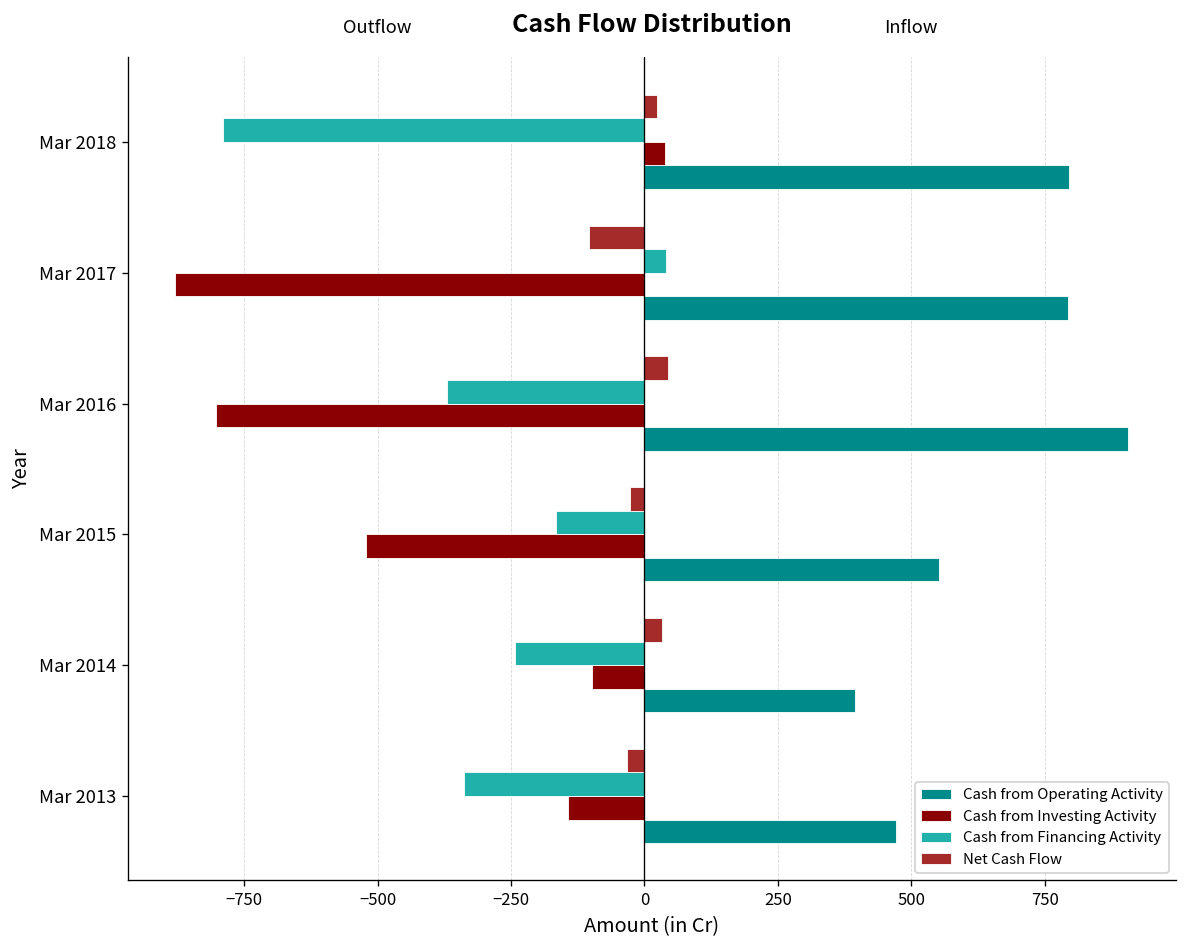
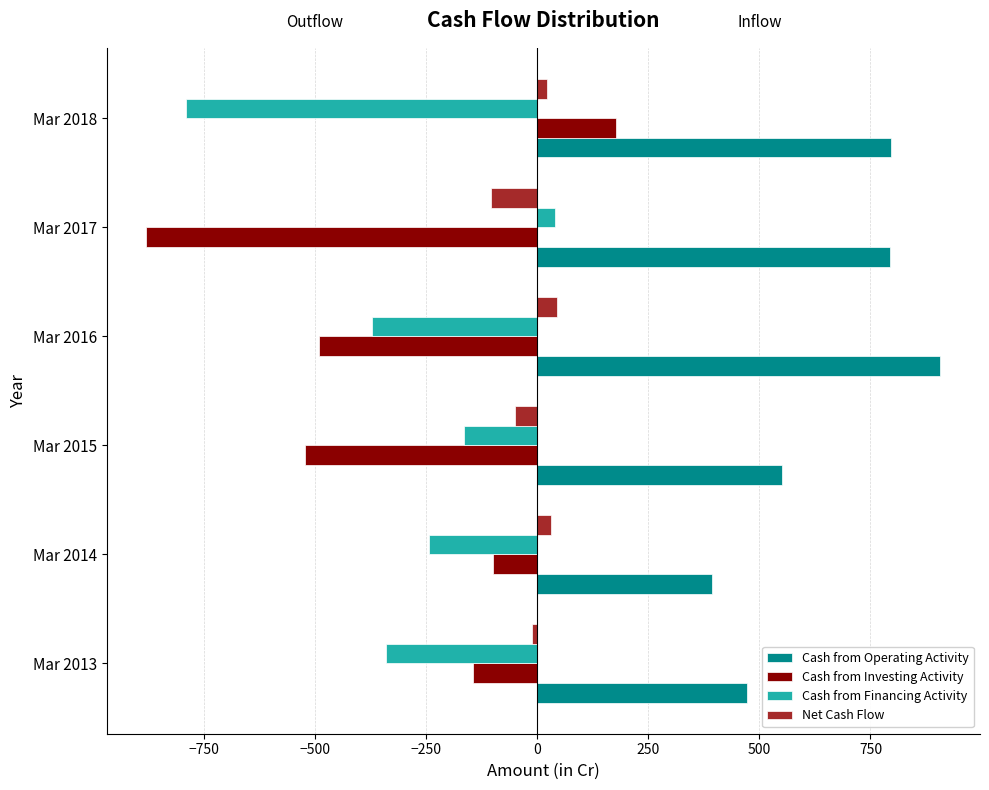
  {
    "Cash from Investing Activity": {
-     "Mar 2018": 40,
+     "Mar 2018": 180,
      "Mar 2017": -880,
-     "Mar 2016": -800,
+     "Mar 2016": -490,
      "Mar 2015": -520,
      "Mar 2014": -100,
      "Mar 2013": -140
    },
    "Net Cash Flow": {
      "Mar 2018": 20,
      "Mar 2017": -100,
      "Mar 2016": 50,
-     "Mar 2015": -30,
+     "Mar 2015": -50,
      "Mar 2014": 30,
-     "Mar 2013": -30
+     "Mar 2013": -10
    }
  }
